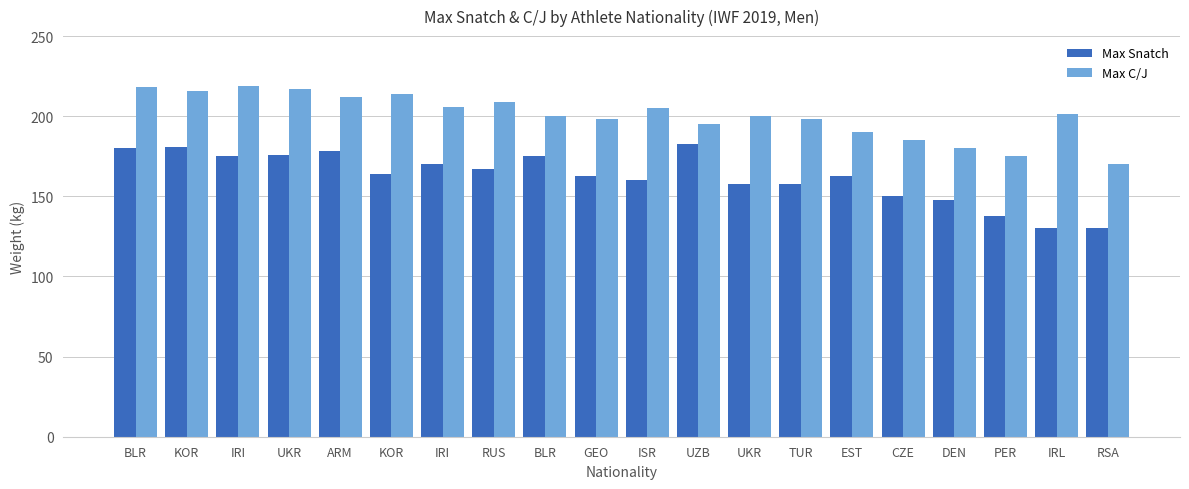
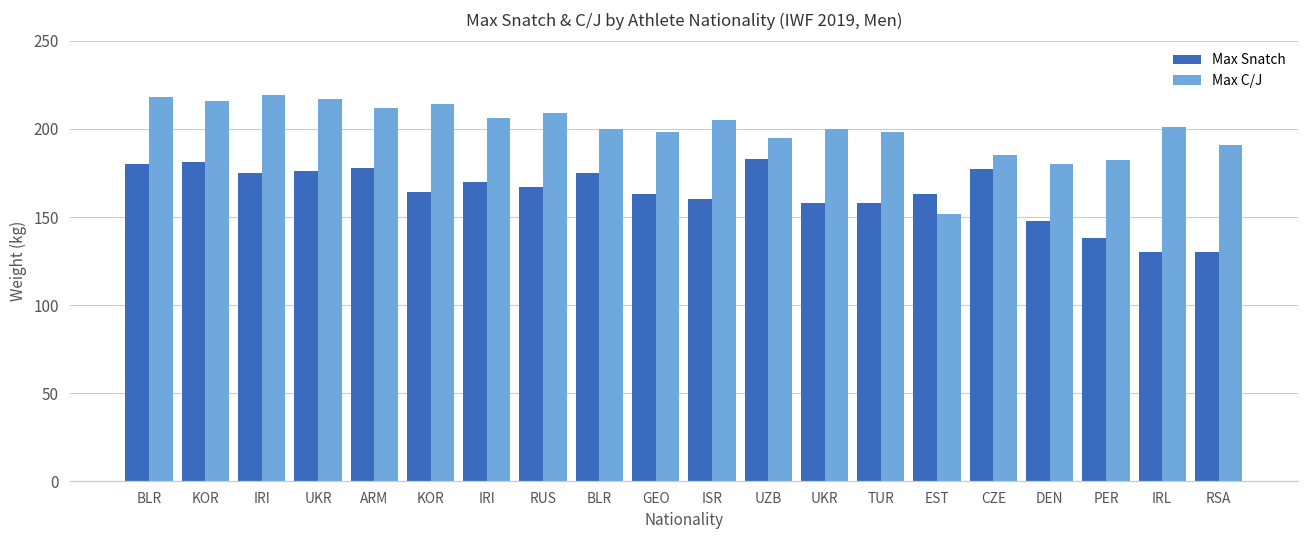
  {
    "Max Snatch": {
      "ARM": 178,
      "RUS": 167,
      "GEO": 163,
      "ISR": 160,
      "UZB": 183,
      "TUR": 158,
      "EST": 163,
-     "CZE": 150,
+     "CZE": 178,
      "DEN": 148,
      "PER": 138,
      "IRL": 130,
      "RSA": 130
    },
    "Max C/J": {
      "ARM": 212,
      "RUS": 209,
      "GEO": 198,
      "ISR": 205,
      "UZB": 195,
      "TUR": 198,
-     "EST": 190,
+     "EST": 152,
      "CZE": 185,
      "DEN": 180,
-     "PER": 175,
+     "PER": 183,
      "IRL": 201,
-     "RSA": 170
+     "RSA": 191
    }
  }
